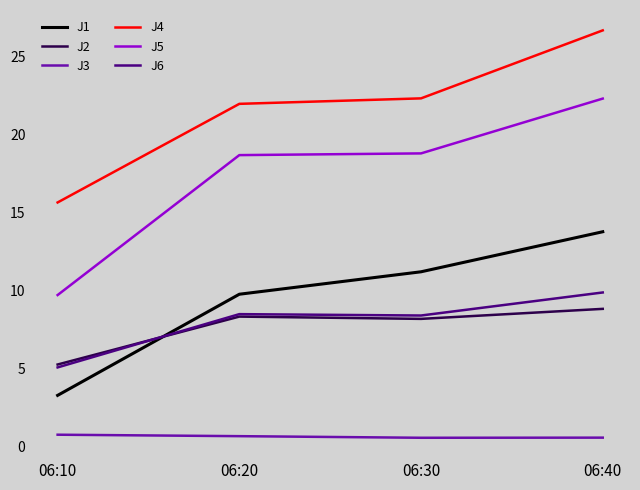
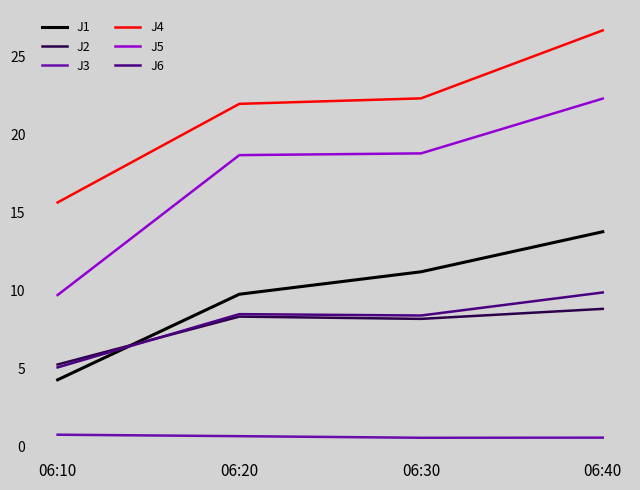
  {
    "J1": {
-     "06:10": 3.3,
+     "06:10": 4.3,
      "06:20": 9.8,
      "06:30": 11.2,
      "06:40": 13.8
    },
    "J2": {
      "06:10": 5.3,
      "06:30": 8.2,
      "06:40": 8.8
    },
    "J4": {
      "06:10": 15.6,
      "06:20": 22.0,
      "06:30": 22.3,
      "06:40": 26.7
    }
  }
